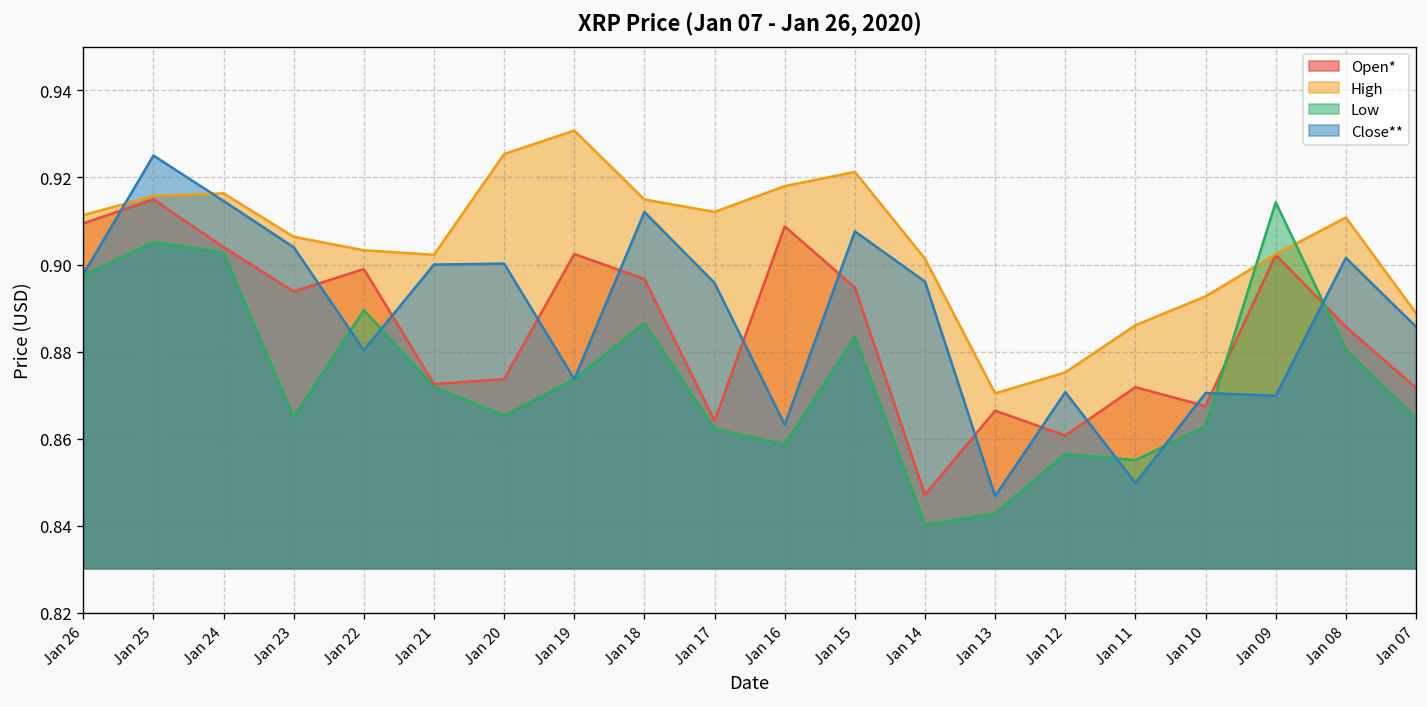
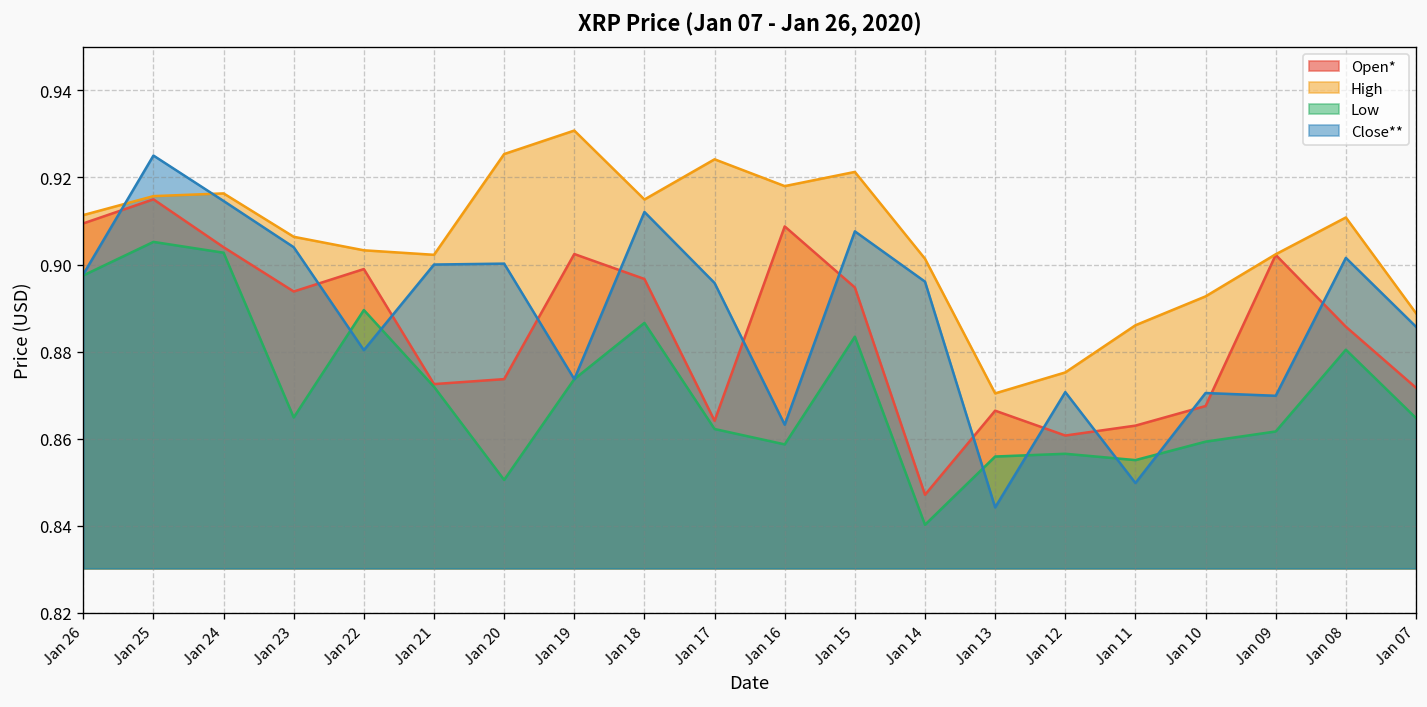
  {
    "Open*": {
      "Jan 26": 0.909,
      "Jan 25": 0.915,
      "Jan 24": 0.904,
      "Jan 23": 0.894,
      "Jan 22": 0.899,
      "Jan 20": 0.874,
      "Jan 19": 0.902,
      "Jan 18": 0.897,
      "Jan 17": 0.864,
      "Jan 16": 0.909,
      "Jan 15": 0.895,
      "Jan 14": 0.847,
      "Jan 13": 0.866,
      "Jan 12": 0.861,
-     "Jan 11": 0.872,
+     "Jan 11": 0.863,
      "Jan 10": 0.868,
      "Jan 08": 0.886,
      "Jan 07": 0.872
    },
    "High": {
      "Jan 26": 0.911,
      "Jan 25": 0.916,
      "Jan 24": 0.916,
      "Jan 23": 0.906,
      "Jan 22": 0.903,
      "Jan 21": 0.902,
      "Jan 20": 0.925,
      "Jan 19": 0.931,
      "Jan 18": 0.915,
-     "Jan 17": 0.912,
+     "Jan 17": 0.924,
      "Jan 16": 0.918,
      "Jan 15": 0.921,
      "Jan 14": 0.901,
      "Jan 13": 0.870,
      "Jan 12": 0.875,
      "Jan 11": 0.886,
      "Jan 10": 0.893,
      "Jan 08": 0.911,
      "Jan 07": 0.889
    },
    "Low": {
      "Jan 25": 0.905,
      "Jan 24": 0.903,
      "Jan 23": 0.865,
      "Jan 22": 0.890,
-     "Jan 20": 0.865,
+     "Jan 20": 0.851,
      "Jan 18": 0.887,
      "Jan 17": 0.862,
      "Jan 16": 0.859,
      "Jan 15": 0.883,
      "Jan 14": 0.840,
-     "Jan 13": 0.843,
+     "Jan 13": 0.856,
      "Jan 12": 0.857,
      "Jan 11": 0.855,
-     "Jan 10": 0.863,
-     "Jan 09": 0.914,
+     "Jan 10": 0.859,
+     "Jan 09": 0.862,
      "Jan 08": 0.880,
      "Jan 07": 0.865
    },
    "Close**": {
      "Jan 25": 0.925,
      "Jan 24": 0.915,
      "Jan 23": 0.904,
      "Jan 22": 0.880,
      "Jan 21": 0.900,
      "Jan 20": 0.900,
      "Jan 18": 0.912,
      "Jan 17": 0.896,
      "Jan 16": 0.863,
      "Jan 15": 0.908,
      "Jan 14": 0.896,
-     "Jan 13": 0.847,
+     "Jan 13": 0.844,
      "Jan 12": 0.871,
      "Jan 11": 0.850,
      "Jan 10": 0.870,
      "Jan 09": 0.870,
      "Jan 08": 0.902,
      "Jan 07": 0.886
    }
  }
